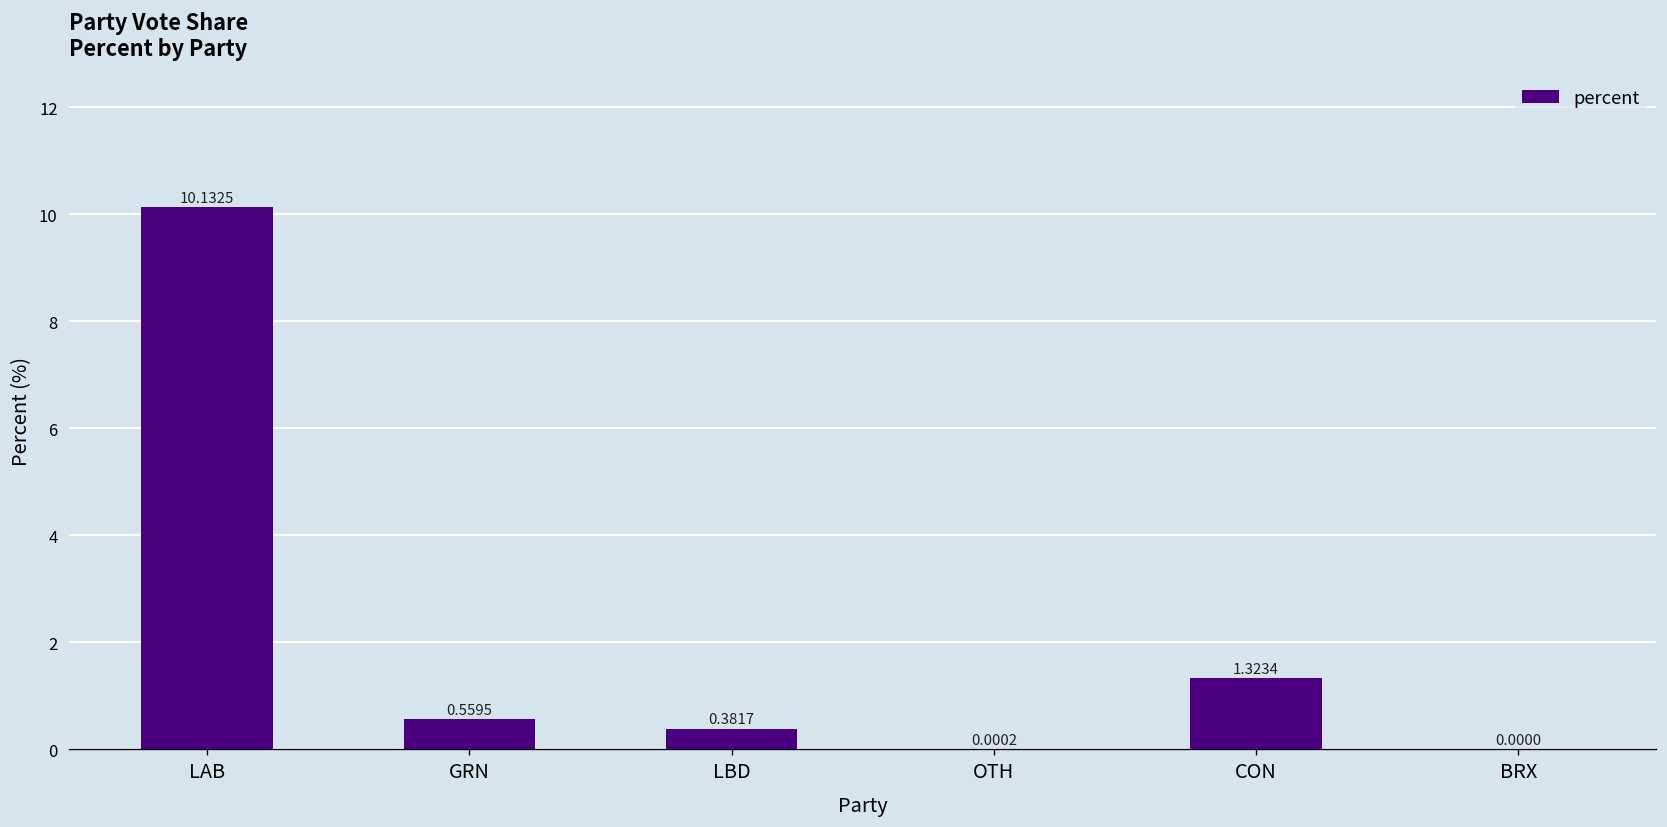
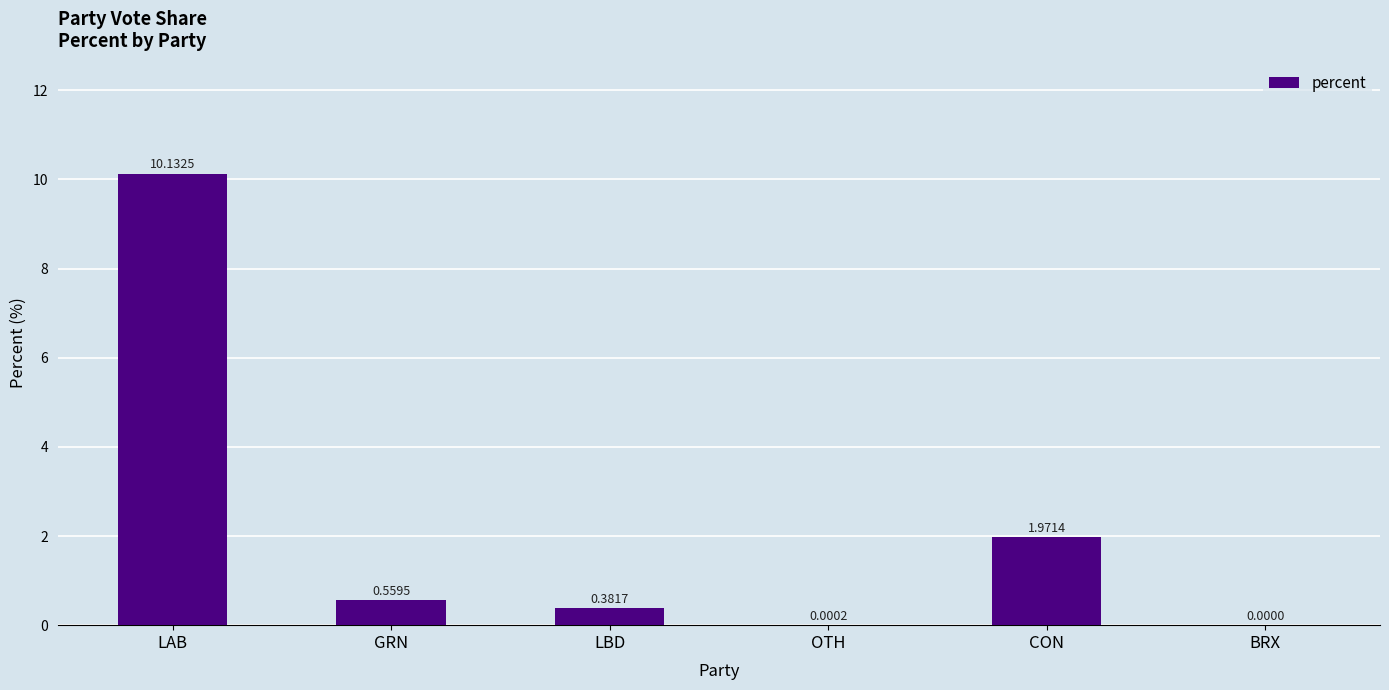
  {
    "LAB": 10.1325,
    "GRN": 0.5595,
    "LBD": 0.3817,
    "OTH": 0.0002,
-   "CON": 1.3234,
+   "CON": 1.9714,
    "BRX": 0.0000
  }
